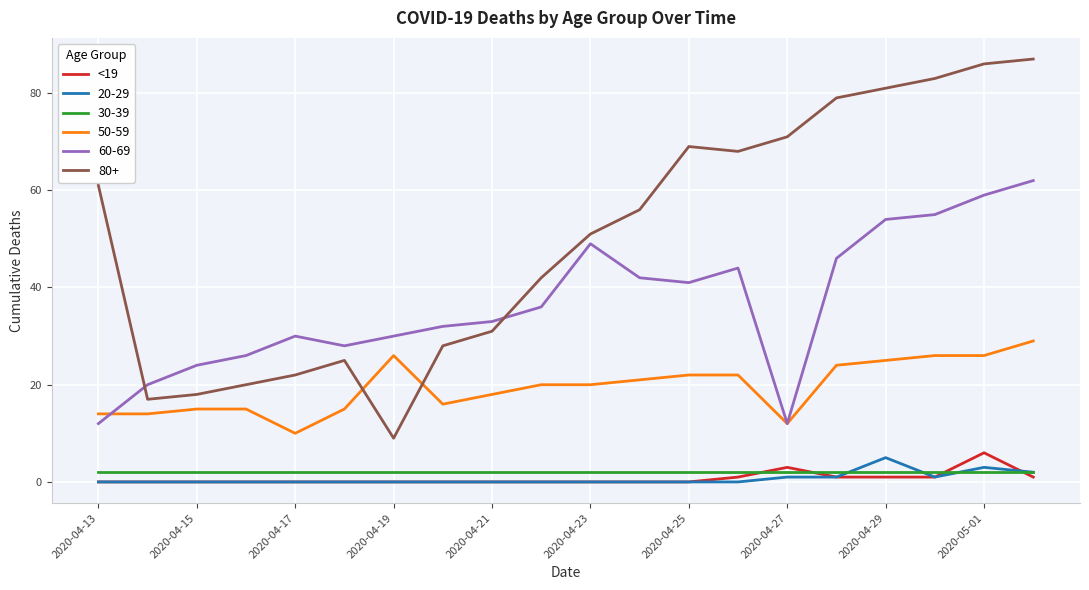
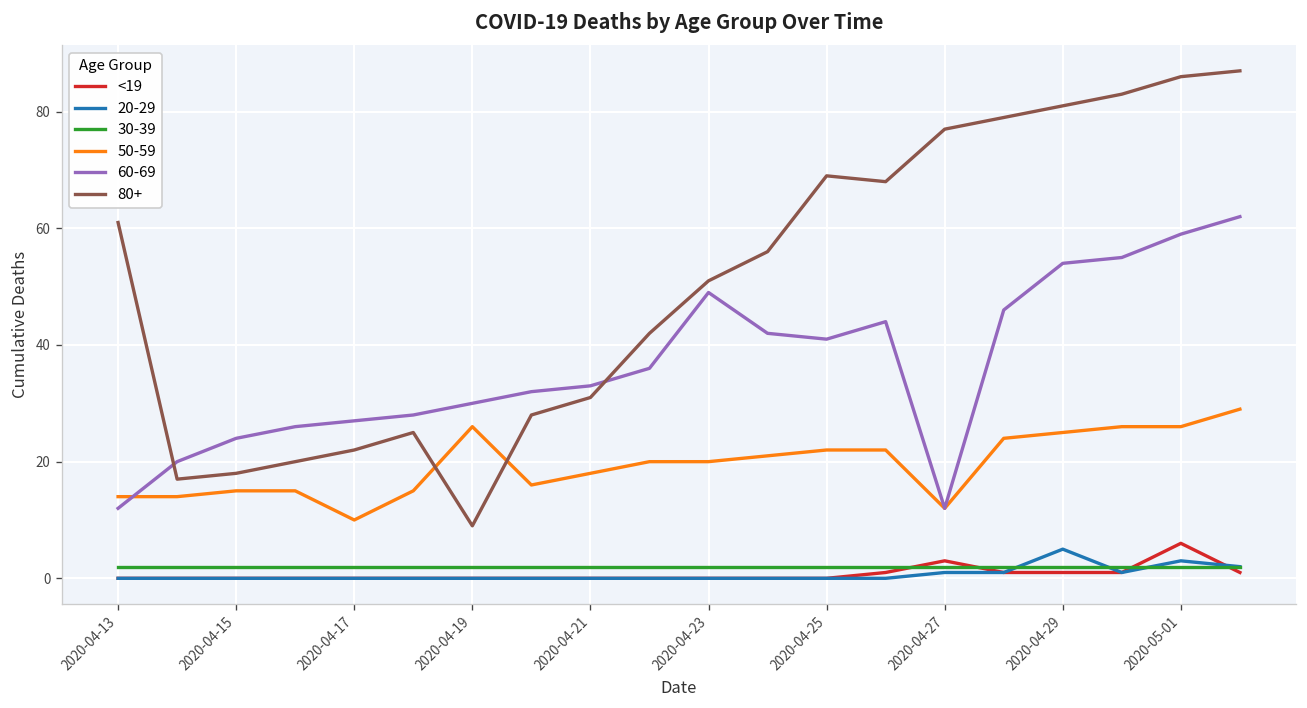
  {
    "<19": {
      "2020-04-27": 3,
      "2020-04-29": 1,
      "2020-05-01": 6
    },
    "20-29": {
      "2020-04-27": 1,
      "2020-04-29": 5,
      "2020-05-01": 3
    },
    "30-39": {
      "2020-04-13": 2,
      "2020-04-15": 2,
      "2020-04-17": 2,
      "2020-04-19": 2,
      "2020-04-21": 2,
      "2020-04-23": 2,
      "2020-04-25": 2,
      "2020-04-27": 2,
      "2020-04-29": 2,
      "2020-05-01": 2
    },
    "50-59": {
      "2020-04-13": 14,
      "2020-04-15": 15,
      "2020-04-17": 10,
      "2020-04-19": 26,
      "2020-04-21": 18,
      "2020-04-23": 20,
      "2020-04-25": 22,
      "2020-04-29": 25,
      "2020-05-01": 26
    },
    "60-69": {
      "2020-04-13": 12,
      "2020-04-15": 24,
-     "2020-04-17": 30,
+     "2020-04-17": 27,
      "2020-04-19": 30,
      "2020-04-21": 33,
      "2020-04-23": 49,
      "2020-04-25": 41,
      "2020-04-29": 54,
      "2020-05-01": 59
    },
    "80+": {
      "2020-04-13": 61,
      "2020-04-15": 18,
      "2020-04-17": 22,
      "2020-04-19": 9,
      "2020-04-21": 31,
      "2020-04-23": 51,
      "2020-04-25": 69,
-     "2020-04-27": 71,
+     "2020-04-27": 77,
      "2020-04-29": 81,
      "2020-05-01": 86
    }
  }
